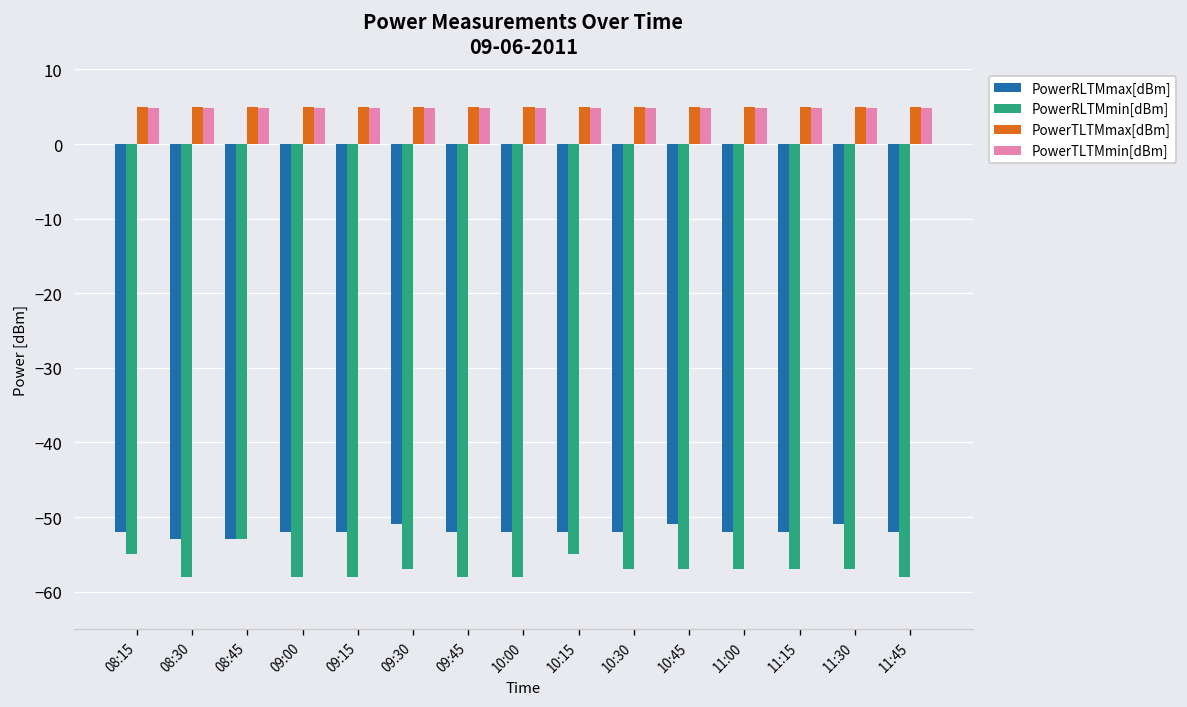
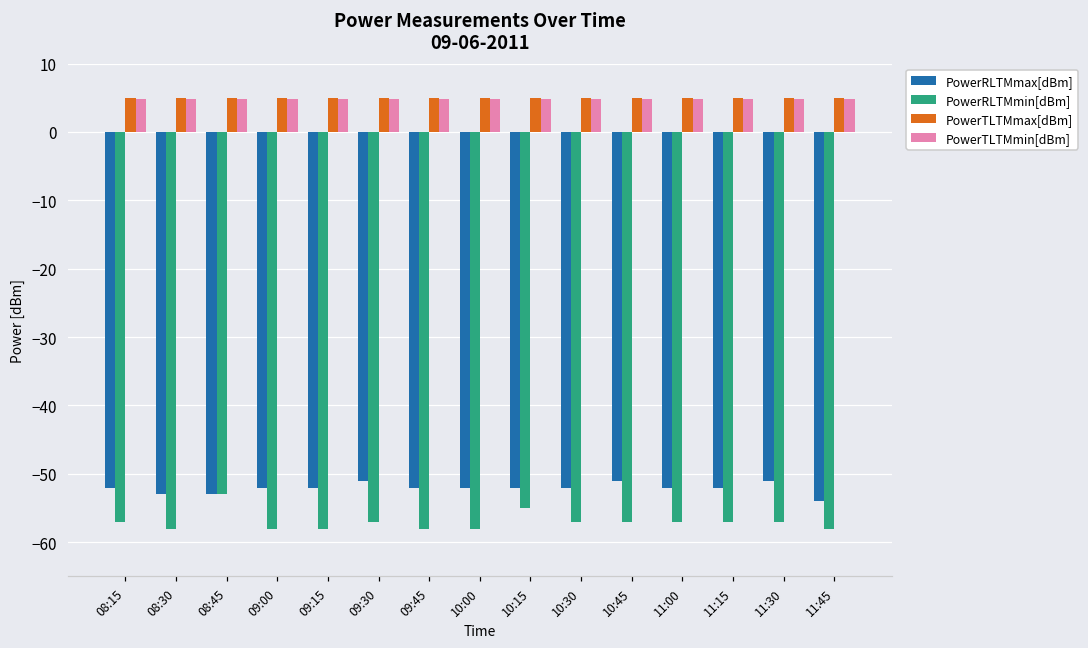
  {
    "PowerRLTMmax[dBm]": {
      "08:15": -52,
      "08:30": -53,
      "08:45": -53,
      "09:00": -52,
      "09:15": -52,
      "09:30": -51,
      "09:45": -52,
      "10:00": -52,
      "10:15": -52,
      "10:30": -52,
      "10:45": -51,
      "11:00": -52,
      "11:15": -52,
      "11:30": -51,
-     "11:45": -52
+     "11:45": -54
    },
    "PowerRLTMmin[dBm]": {
-     "08:15": -55,
+     "08:15": -57,
      "08:30": -58,
      "08:45": -53,
      "09:00": -58,
      "09:15": -58,
      "09:30": -57,
      "09:45": -58,
      "10:00": -58,
      "10:15": -55,
      "10:30": -57,
      "10:45": -57,
      "11:00": -57,
      "11:15": -57,
      "11:30": -57,
      "11:45": -58
    },
    "PowerTLTMmax[dBm]": {
      "08:15": 5,
      "08:30": 5,
      "08:45": 5,
      "09:00": 5,
      "09:15": 5,
      "09:30": 5,
      "09:45": 5,
      "10:00": 5,
      "10:15": 5,
      "10:30": 5,
      "10:45": 5,
      "11:00": 5,
      "11:15": 5,
      "11:30": 5,
      "11:45": 5
    },
    "PowerTLTMmin[dBm]": {
      "08:15": 5,
      "08:30": 5,
      "08:45": 5,
      "09:00": 5,
      "09:15": 5,
      "09:30": 5,
      "09:45": 5,
      "10:00": 5,
      "10:15": 5,
      "10:30": 5,
      "10:45": 5,
      "11:00": 5,
      "11:15": 5,
      "11:30": 5,
      "11:45": 5
    }
  }
